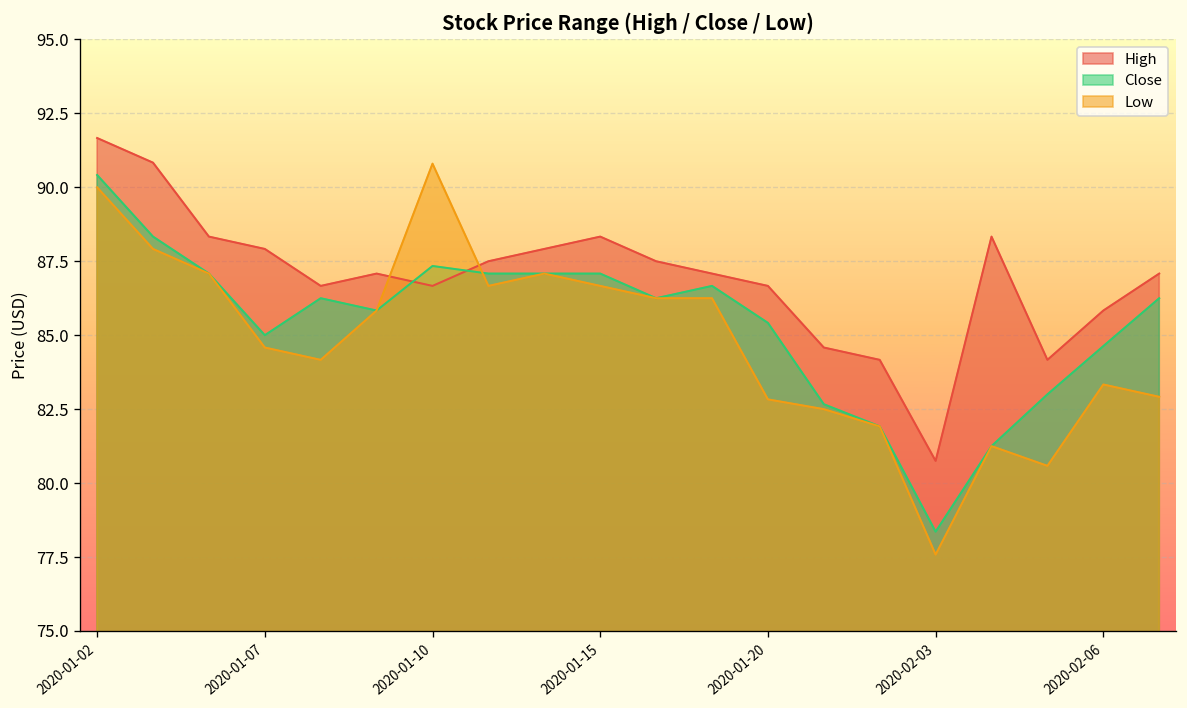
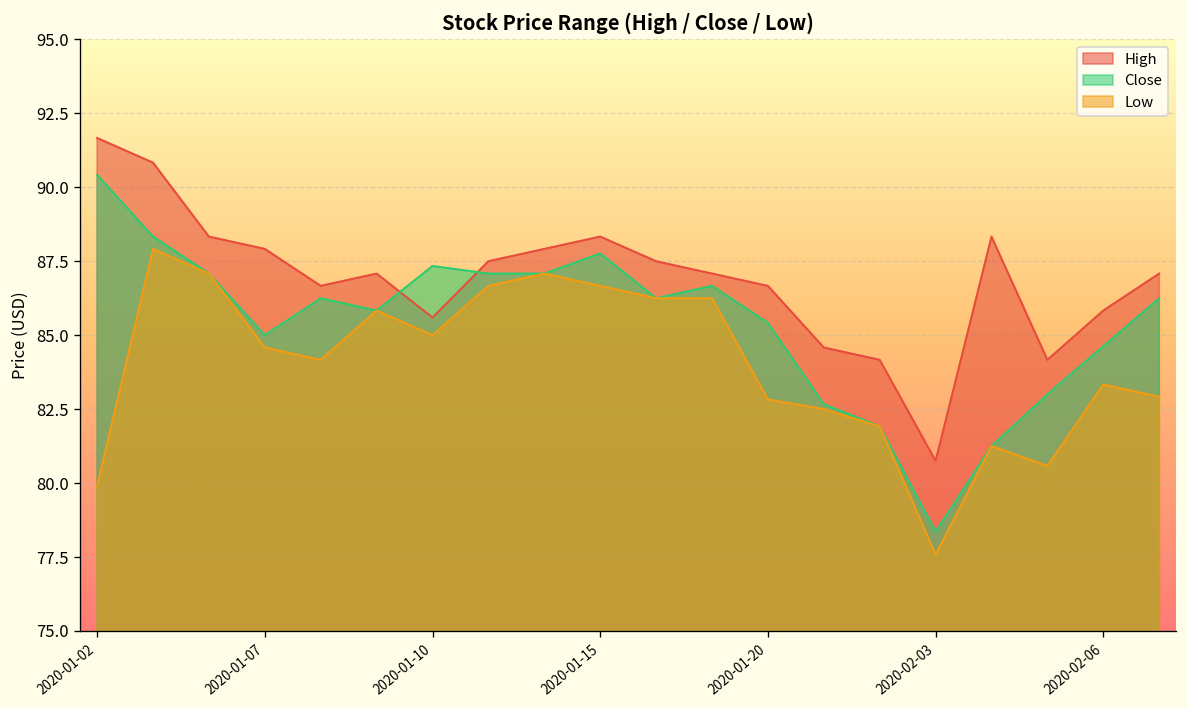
  {
    "High": {
      "2020-01-02": 91.7,
      "2020-01-07": 87.9,
-     "2020-01-10": 86.7,
+     "2020-01-10": 85.6,
      "2020-01-15": 88.3,
      "2020-01-20": 86.7,
      "2020-02-03": 80.8,
      "2020-02-06": 85.8
    },
    "Close": {
      "2020-01-02": 90.4,
      "2020-01-07": 85.0,
      "2020-01-10": 87.3,
-     "2020-01-15": 87.1,
+     "2020-01-15": 87.8,
      "2020-01-20": 85.4,
      "2020-02-03": 78.4,
      "2020-02-06": 84.6
    },
    "Low": {
-     "2020-01-02": 90.0,
+     "2020-01-02": 79.9,
      "2020-01-07": 84.6,
-     "2020-01-10": 90.8,
+     "2020-01-10": 85.0,
      "2020-01-15": 86.7,
      "2020-01-20": 82.8,
      "2020-02-03": 77.6,
      "2020-02-06": 83.3
    }
  }
